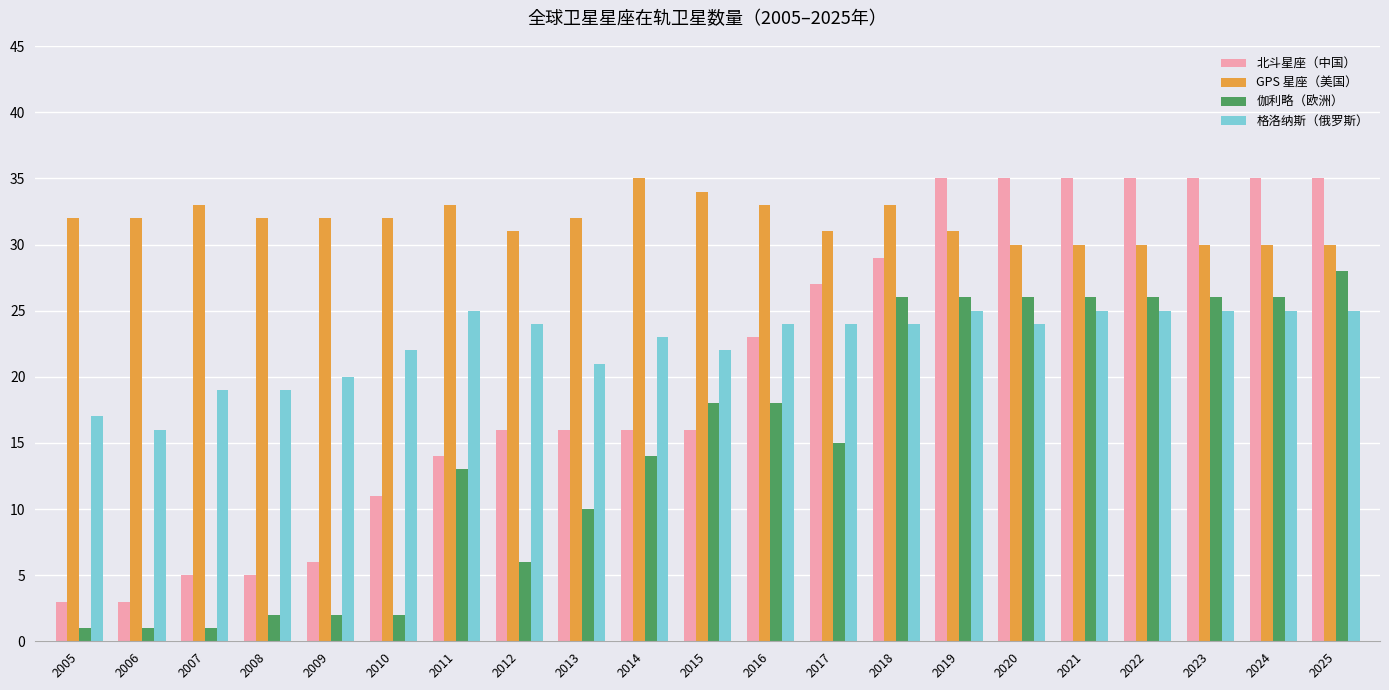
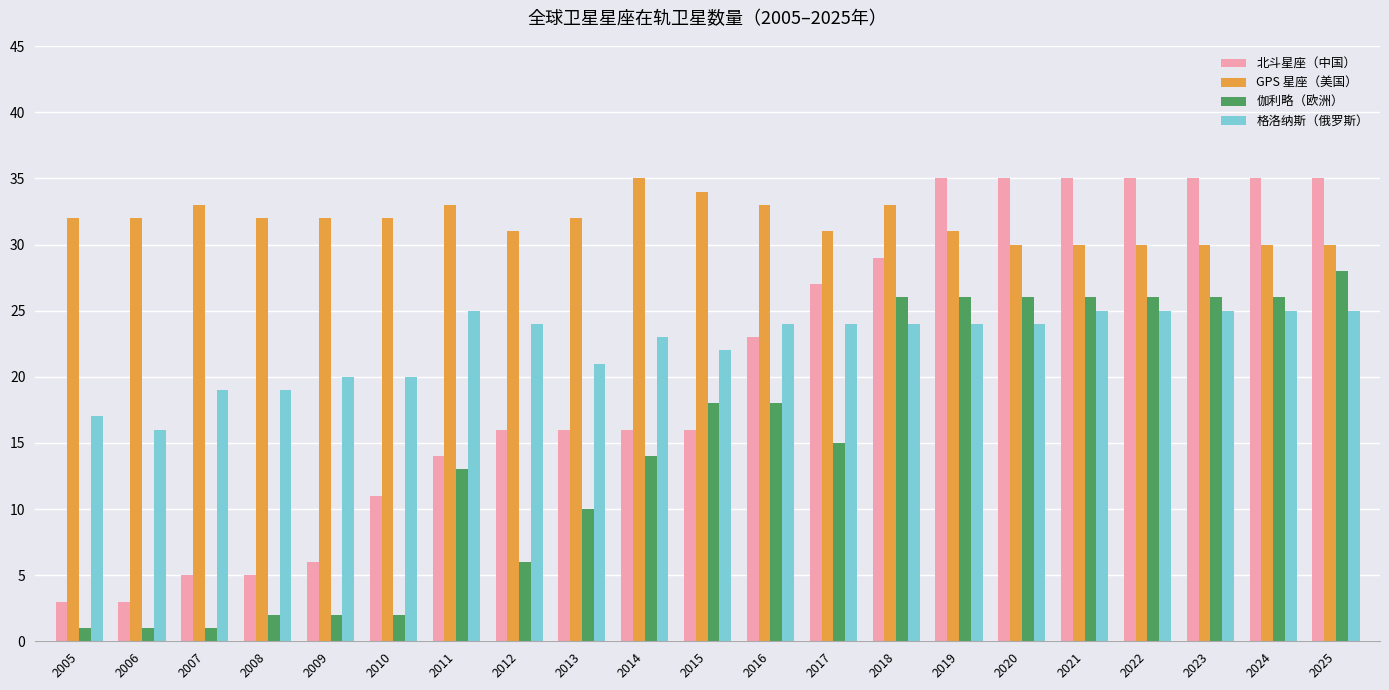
  {
    "北斗星座（中国）": {
      "2005": 3,
      "2006": 3,
      "2007": 5,
      "2008": 5,
      "2009": 6,
      "2010": 11,
      "2011": 14,
      "2012": 16,
      "2013": 16,
      "2014": 16,
      "2015": 16,
      "2016": 23,
      "2017": 27,
      "2018": 29,
      "2019": 35,
      "2020": 35,
      "2021": 35,
      "2022": 35,
      "2023": 35,
      "2024": 35,
      "2025": 35
    },
    "GPS 星座（美国）": {
      "2005": 32,
      "2006": 32,
      "2007": 33,
      "2008": 32,
      "2009": 32,
      "2010": 32,
      "2011": 33,
      "2012": 31,
      "2013": 32,
      "2014": 35,
      "2015": 34,
      "2016": 33,
      "2017": 31,
      "2018": 33,
      "2019": 31,
      "2020": 30,
      "2021": 30,
      "2022": 30,
      "2023": 30,
      "2024": 30,
      "2025": 30
    },
    "伽利略（欧洲）": {
      "2005": 1,
      "2006": 1,
      "2007": 1,
      "2008": 2,
      "2009": 2,
      "2010": 2,
      "2011": 13,
      "2012": 6,
      "2013": 10,
      "2014": 14,
      "2015": 18,
      "2016": 18,
      "2017": 15,
      "2018": 26,
      "2019": 26,
      "2020": 26,
      "2021": 26,
      "2022": 26,
      "2023": 26,
      "2024": 26,
      "2025": 28
    },
    "格洛纳斯（俄罗斯）": {
      "2005": 17,
      "2006": 16,
      "2007": 19,
      "2008": 19,
      "2009": 20,
-     "2010": 22,
+     "2010": 20,
      "2011": 25,
      "2012": 24,
      "2013": 21,
      "2014": 23,
      "2015": 22,
      "2016": 24,
      "2017": 24,
      "2018": 24,
-     "2019": 25,
+     "2019": 24,
      "2020": 24,
      "2021": 25,
      "2022": 25,
      "2023": 25,
      "2024": 25,
      "2025": 25
    }
  }
